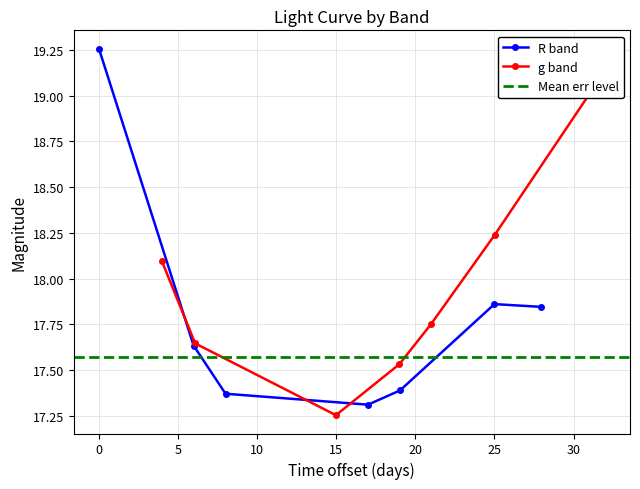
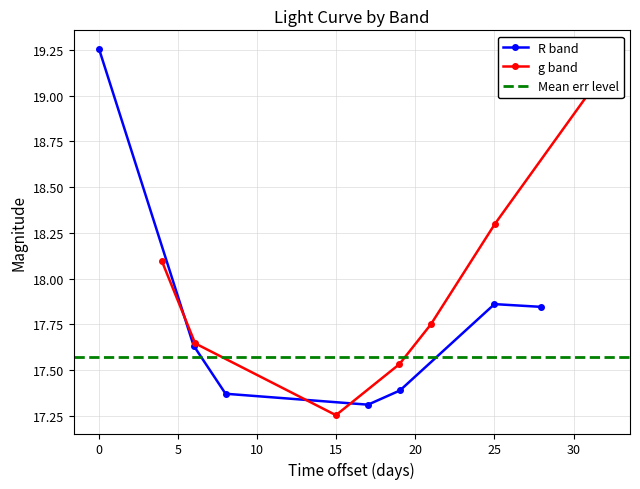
  {
    "R band": {
      "0": 19.26,
      "25": 17.86
    },
    "g band": {
      "15": 17.25,
-     "25": 18.24
+     "25": 18.30
    }
  }
